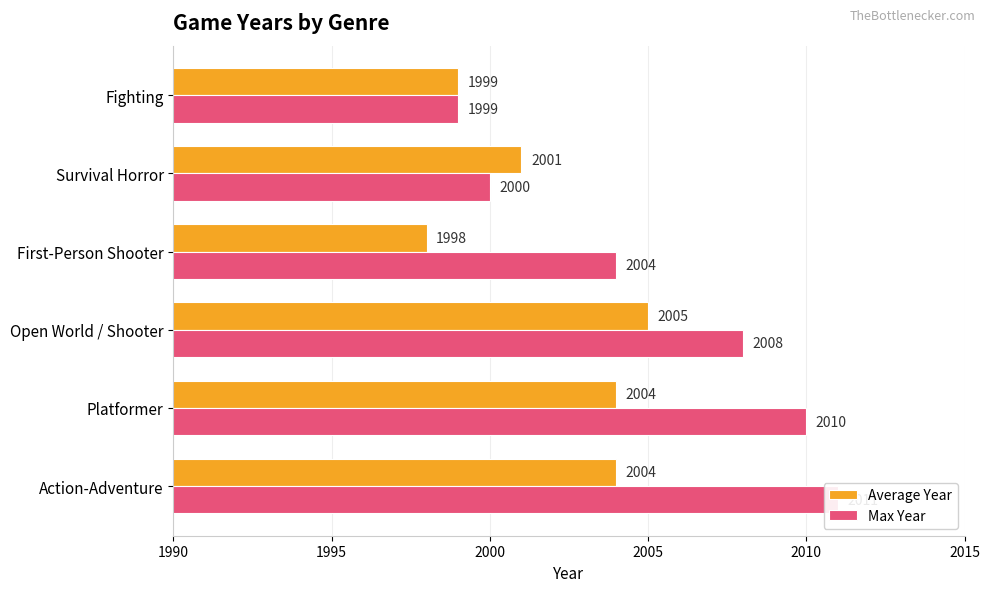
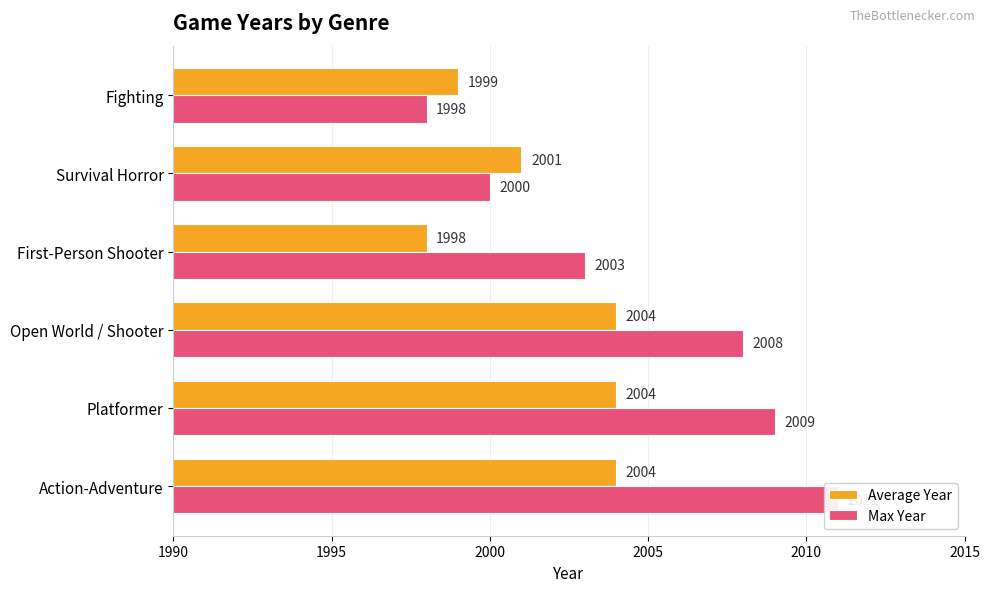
  {
    "Average Year": {
      "Fighting": 1999,
      "Survival Horror": 2001,
      "First-Person Shooter": 1998,
-     "Open World / Shooter": 2005,
+     "Open World / Shooter": 2004,
      "Platformer": 2004,
      "Action-Adventure": 2004
    },
    "Max Year": {
-     "Fighting": 1999,
+     "Fighting": 1998,
      "Survival Horror": 2000,
-     "First-Person Shooter": 2004,
+     "First-Person Shooter": 2003,
      "Open World / Shooter": 2008,
-     "Platformer": 2010
+     "Platformer": 2009
    }
  }
